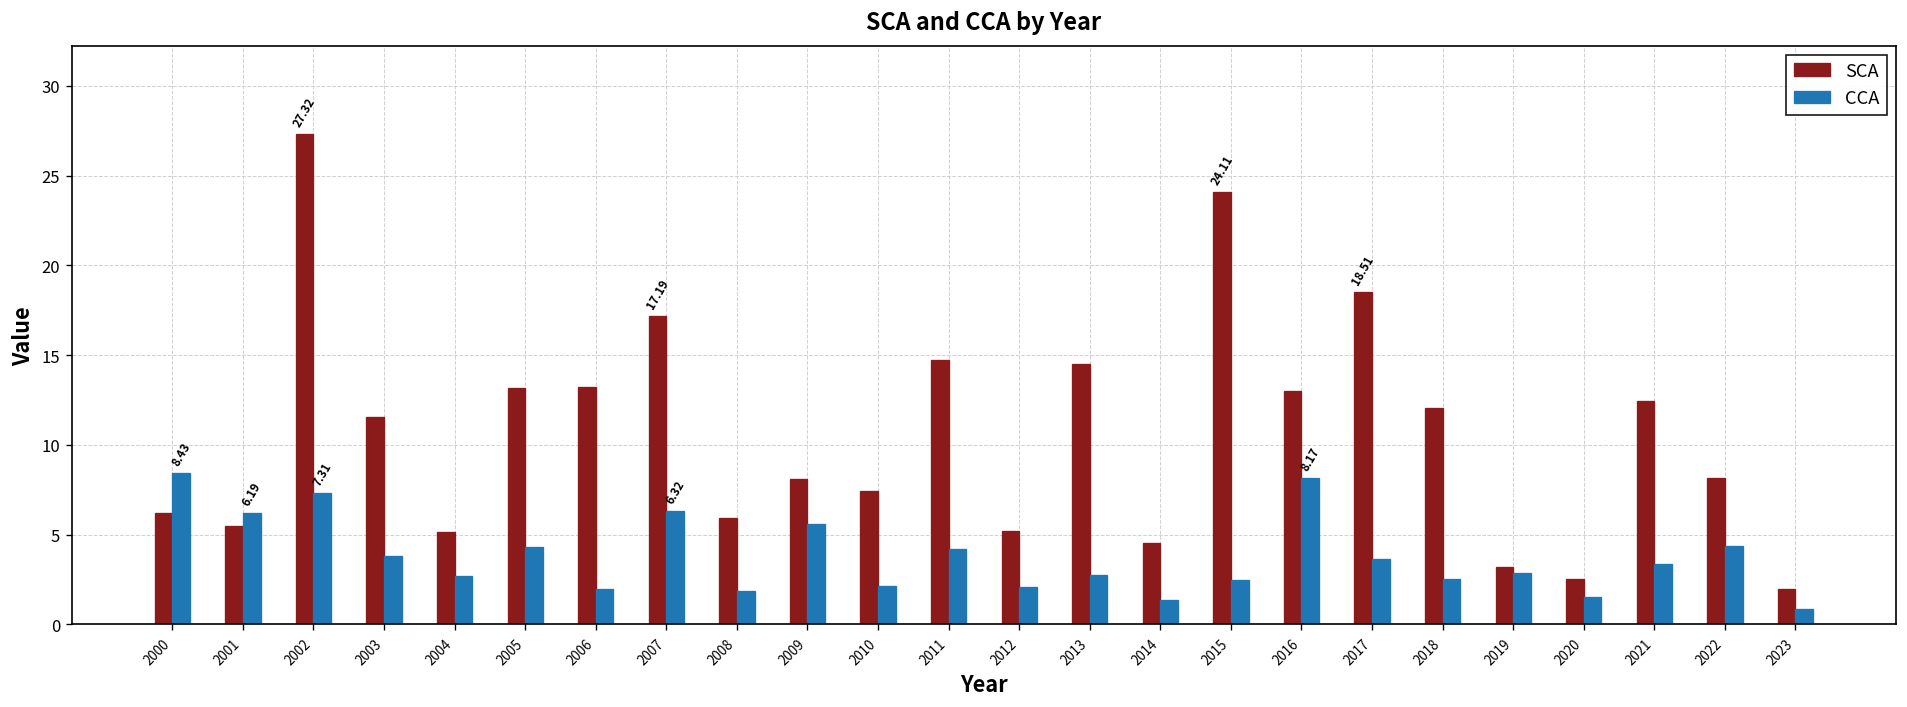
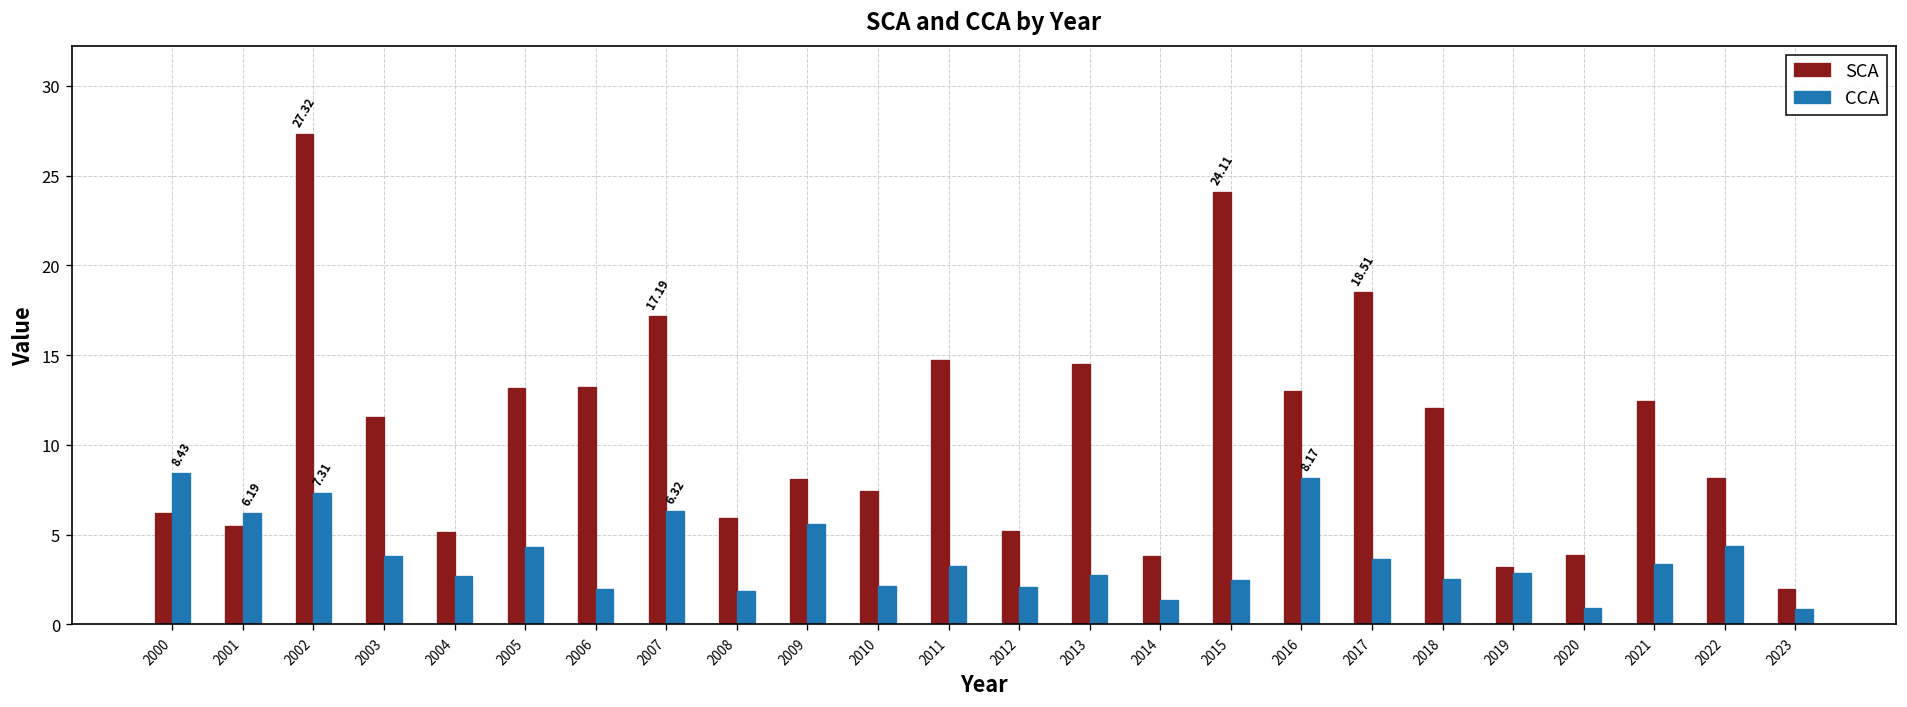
  {
    "SCA": {
      "2000": 6.2,
      "2001": 5.5,
      "2003": 11.5,
      "2004": 5.1,
      "2005": 13.2,
      "2006": 13.2,
      "2008": 5.9,
      "2009": 8.1,
      "2010": 7.4,
      "2011": 14.7,
      "2012": 5.2,
      "2013": 14.5,
-     "2014": 4.5,
+     "2014": 3.8,
      "2016": 13.0,
      "2018": 12.0,
      "2019": 3.2,
-     "2020": 2.5,
+     "2020": 3.9,
      "2021": 12.4,
      "2022": 8.2,
      "2023": 2.0
    },
    "CCA": {
      "2003": 3.8,
      "2004": 2.7,
      "2005": 4.3,
      "2006": 1.9,
      "2008": 1.9,
      "2009": 5.6,
      "2010": 2.1,
-     "2011": 4.2,
+     "2011": 3.3,
      "2012": 2.1,
      "2013": 2.8,
      "2014": 1.3,
      "2015": 2.5,
      "2017": 3.7,
      "2018": 2.6,
      "2019": 2.9,
-     "2020": 1.5,
+     "2020": 0.9,
      "2021": 3.4,
      "2022": 4.4,
      "2023": 0.9
    }
  }
